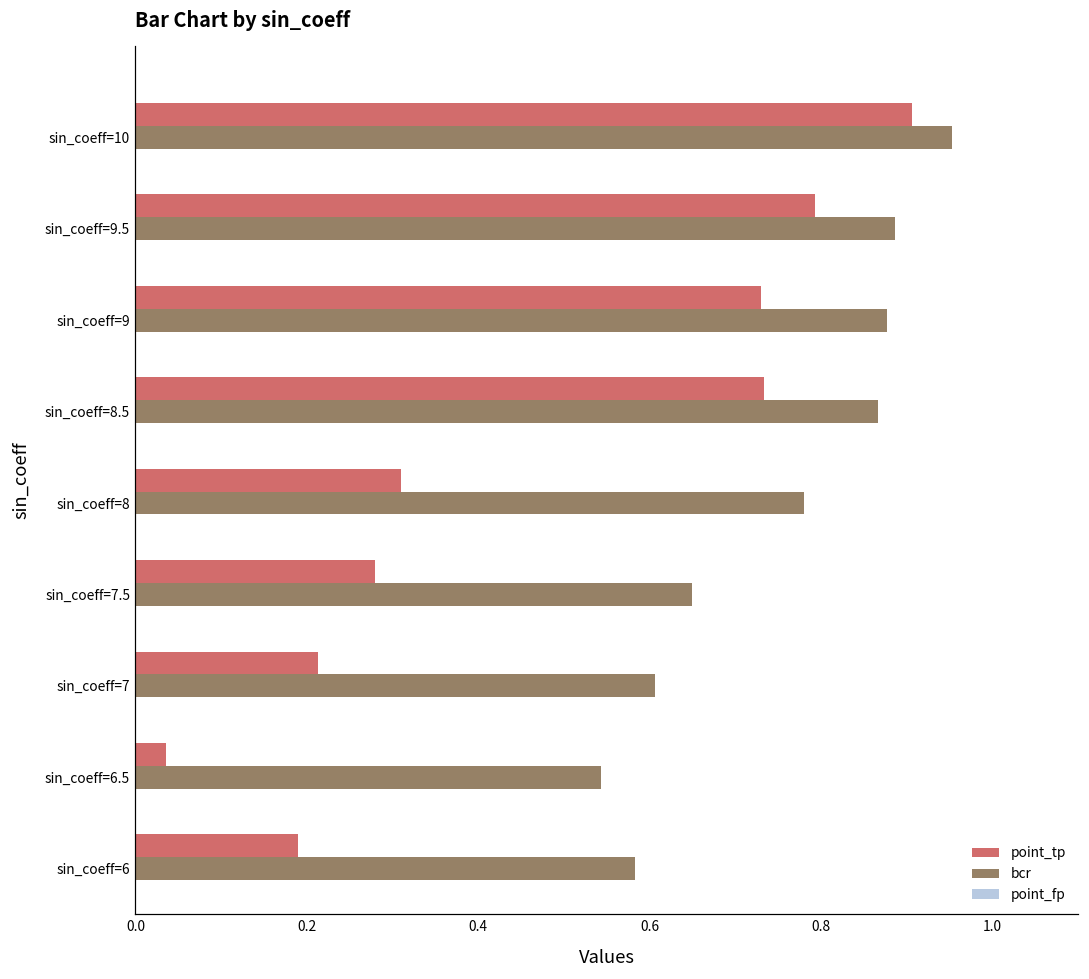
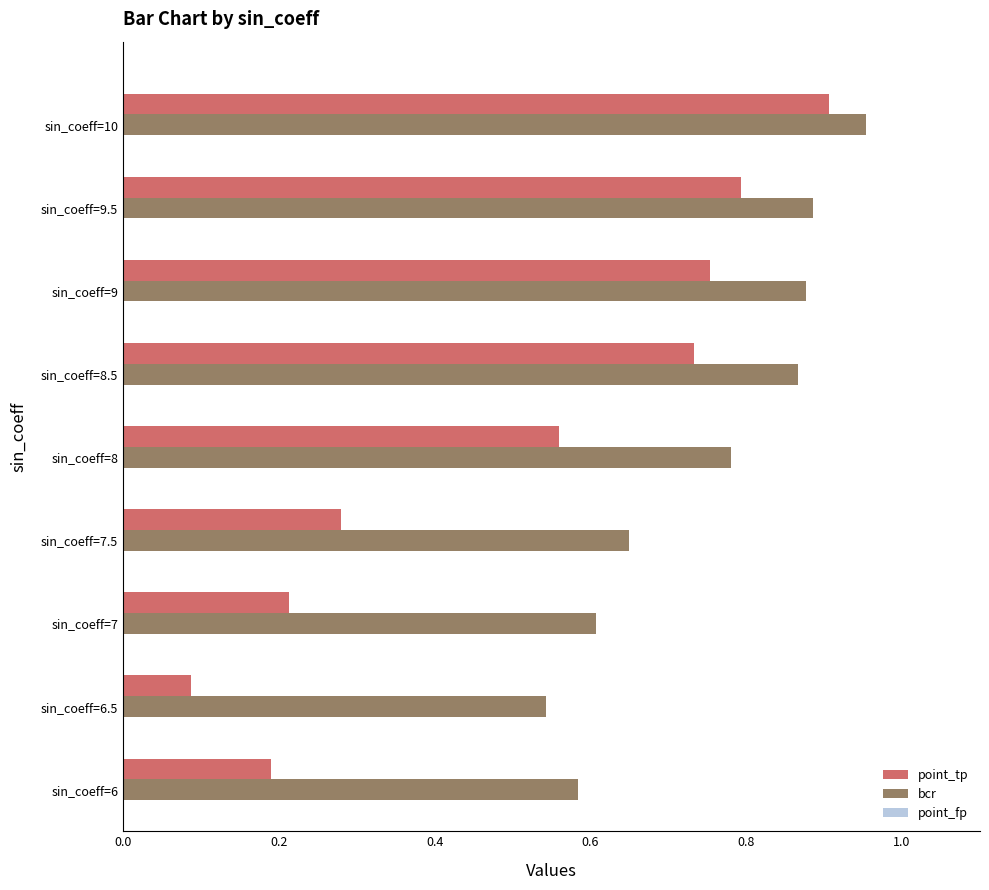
  {
    "point_tp": {
      "sin_coeff=10": 0.91,
      "sin_coeff=9.5": 0.79,
-     "sin_coeff=9": 0.73,
+     "sin_coeff=9": 0.75,
      "sin_coeff=8.5": 0.73,
-     "sin_coeff=8": 0.31,
+     "sin_coeff=8": 0.56,
      "sin_coeff=7.5": 0.28,
      "sin_coeff=7": 0.21,
-     "sin_coeff=6.5": 0.04,
+     "sin_coeff=6.5": 0.09,
      "sin_coeff=6": 0.19
    },
    "bcr": {
      "sin_coeff=10": 0.95,
      "sin_coeff=9.5": 0.89,
      "sin_coeff=9": 0.88,
      "sin_coeff=8.5": 0.87,
      "sin_coeff=8": 0.78,
      "sin_coeff=7.5": 0.65,
      "sin_coeff=7": 0.61,
      "sin_coeff=6.5": 0.54,
      "sin_coeff=6": 0.58
    },
    "point_fp": {
      "sin_coeff=10": 0.00,
      "sin_coeff=9.5": 0.00,
      "sin_coeff=9": 0.00,
      "sin_coeff=8.5": 0.00,
      "sin_coeff=8": 0.00,
      "sin_coeff=7.5": 0.00,
      "sin_coeff=7": 0.00,
      "sin_coeff=6.5": 0.00,
      "sin_coeff=6": 0.00
    }
  }
